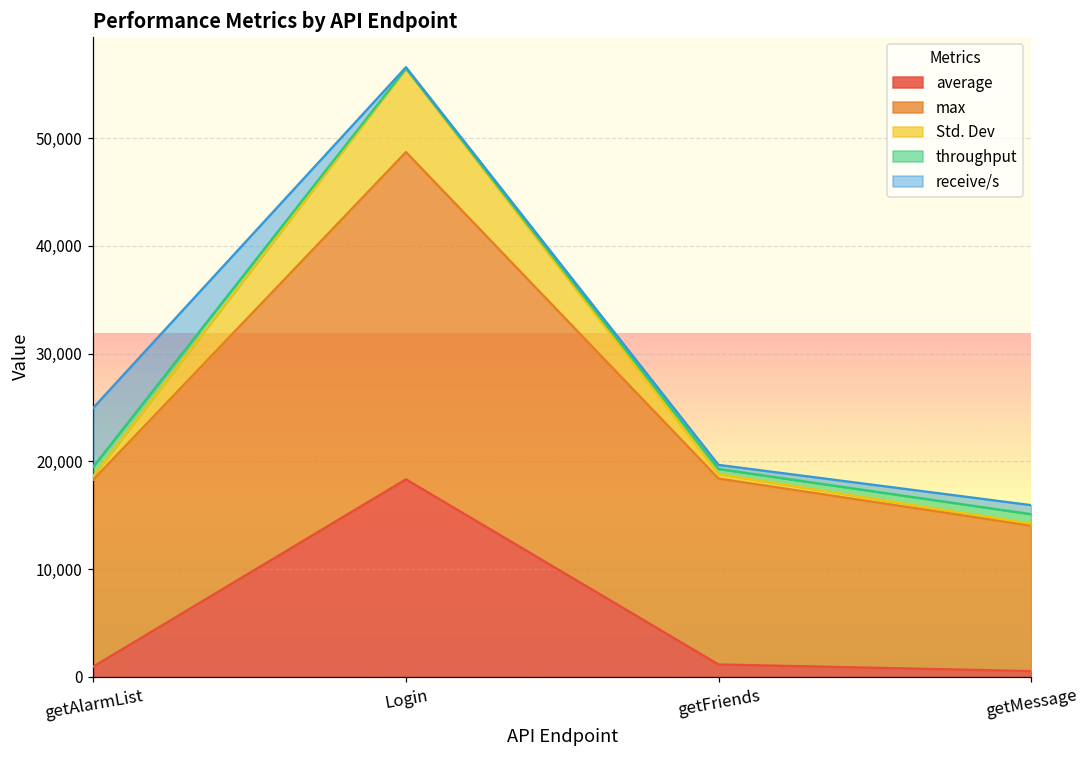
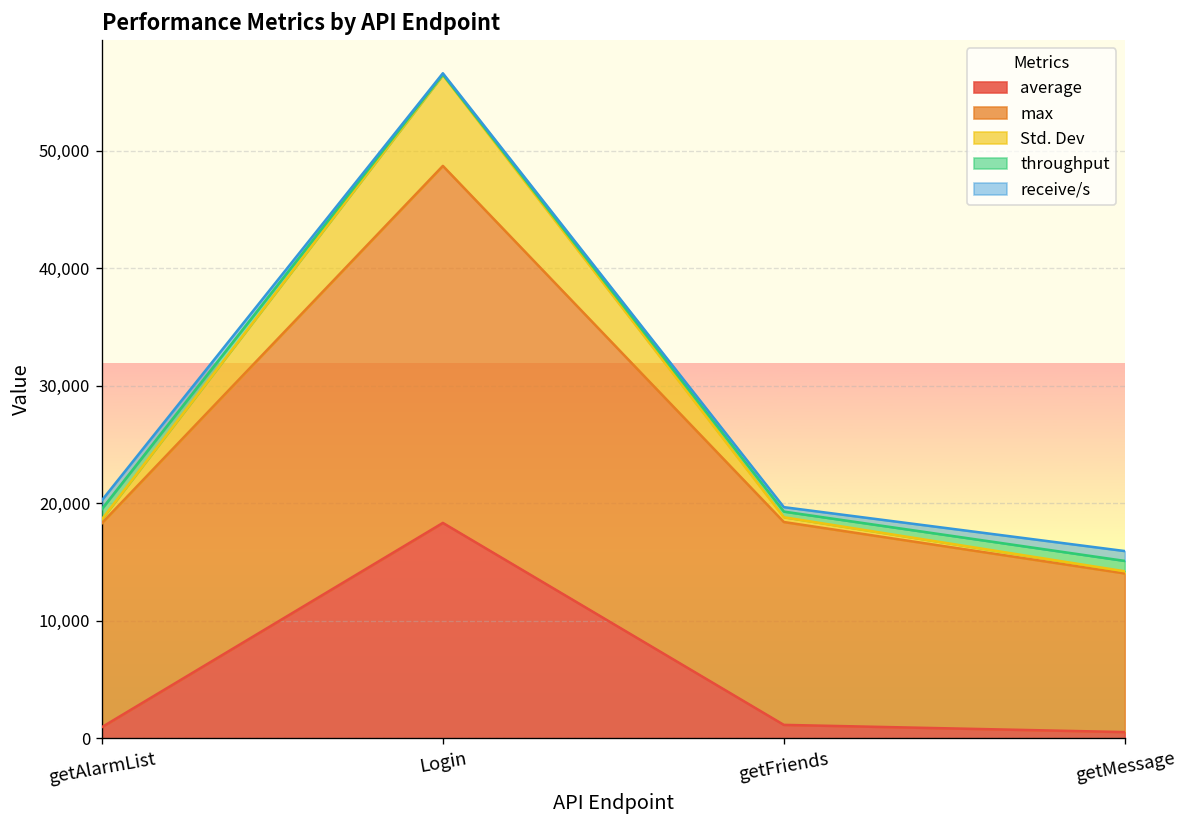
  {
    "Std. Dev": {
      "getAlarmList": "0",
      "getFriends": "0"
    },
    "throughput": {
      "getAlarmList": "1,000",
      "getFriends": "0",
      "getMessage": "1,000"
    },
    "receive/s": {
-     "getAlarmList": "5,000",
+     "getAlarmList": "1,000",
      "getFriends": "0",
      "getMessage": "1,000"
    }
  }
